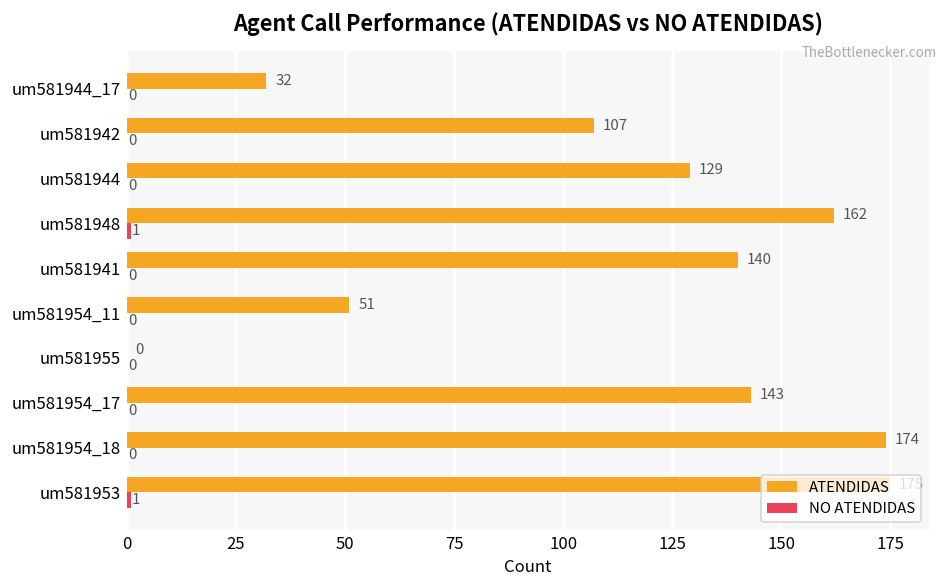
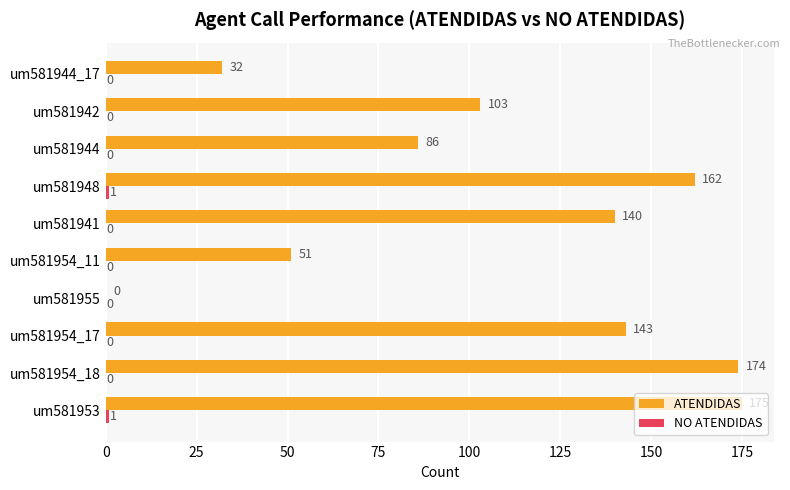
  {
    "ATENDIDAS": {
      "um581944_17": 32,
-     "um581942": 107,
-     "um581944": 129,
+     "um581942": 103,
+     "um581944": 86,
      "um581948": 162,
      "um581941": 140,
      "um581954_11": 51,
      "um581955": 0,
      "um581954_17": 143,
      "um581954_18": 174
    },
    "NO ATENDIDAS": {
      "um581944_17": 0,
      "um581942": 0,
      "um581944": 0,
      "um581948": 1,
      "um581941": 0,
      "um581954_11": 0,
      "um581955": 0,
      "um581954_17": 0,
      "um581954_18": 0,
      "um581953": 1
    }
  }
